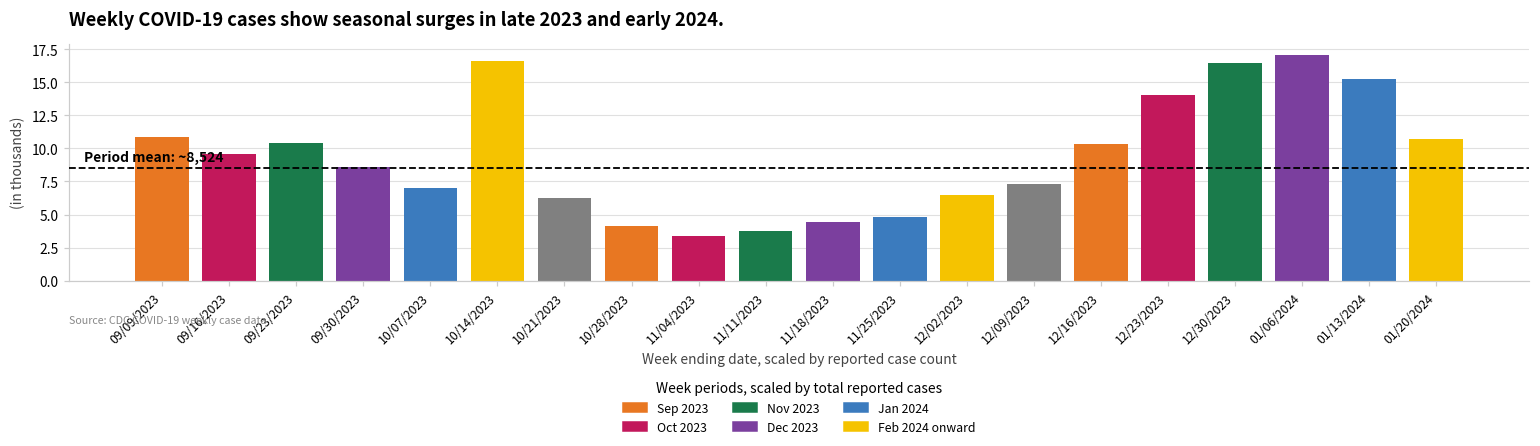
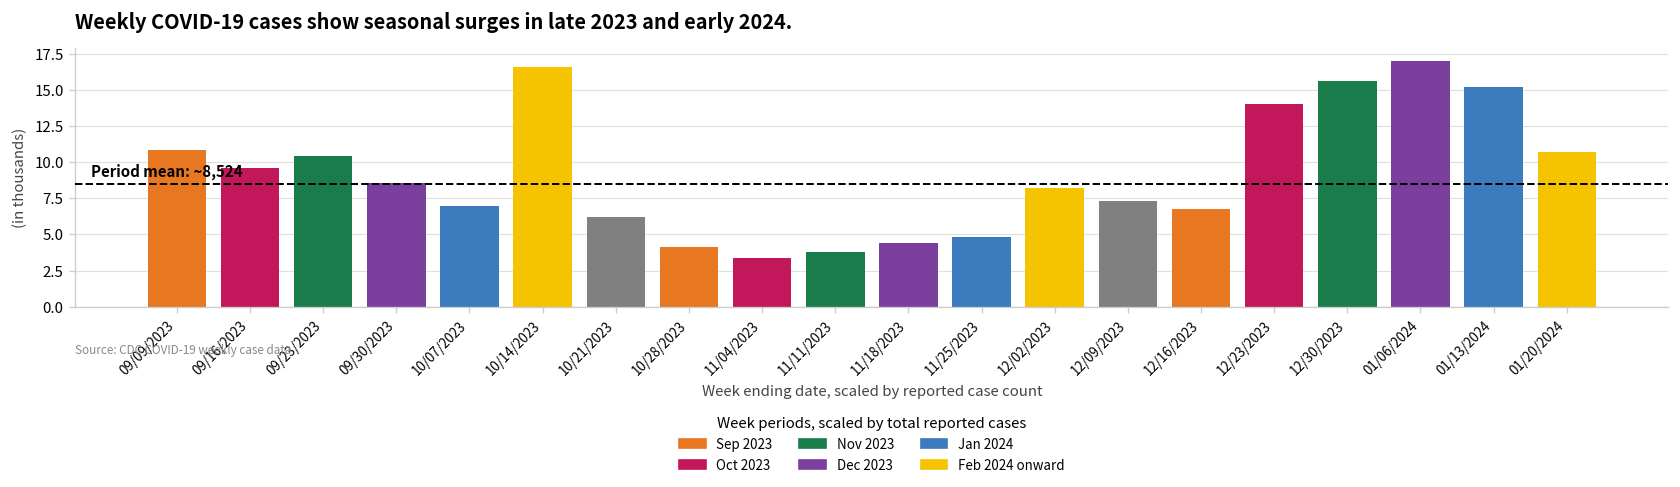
  {
    "09/16/2023": 9.6,
    "09/23/2023": 10.4,
    "09/30/2023": 8.6,
    "10/07/2023": 7.0,
    "10/14/2023": 16.6,
    "10/21/2023": 6.2,
    "10/28/2023": 4.1,
    "11/04/2023": 3.4,
    "11/11/2023": 3.8,
    "11/18/2023": 4.4,
    "11/25/2023": 4.8,
-   "12/02/2023": 6.5,
+   "12/02/2023": 8.2,
    "12/09/2023": 7.3,
-   "12/16/2023": 10.3,
+   "12/16/2023": 6.7,
    "12/23/2023": 14.0,
-   "12/30/2023": 16.5,
+   "12/30/2023": 15.7,
    "01/06/2024": 17.1,
    "01/13/2024": 15.3,
    "01/20/2024": 10.7
  }
